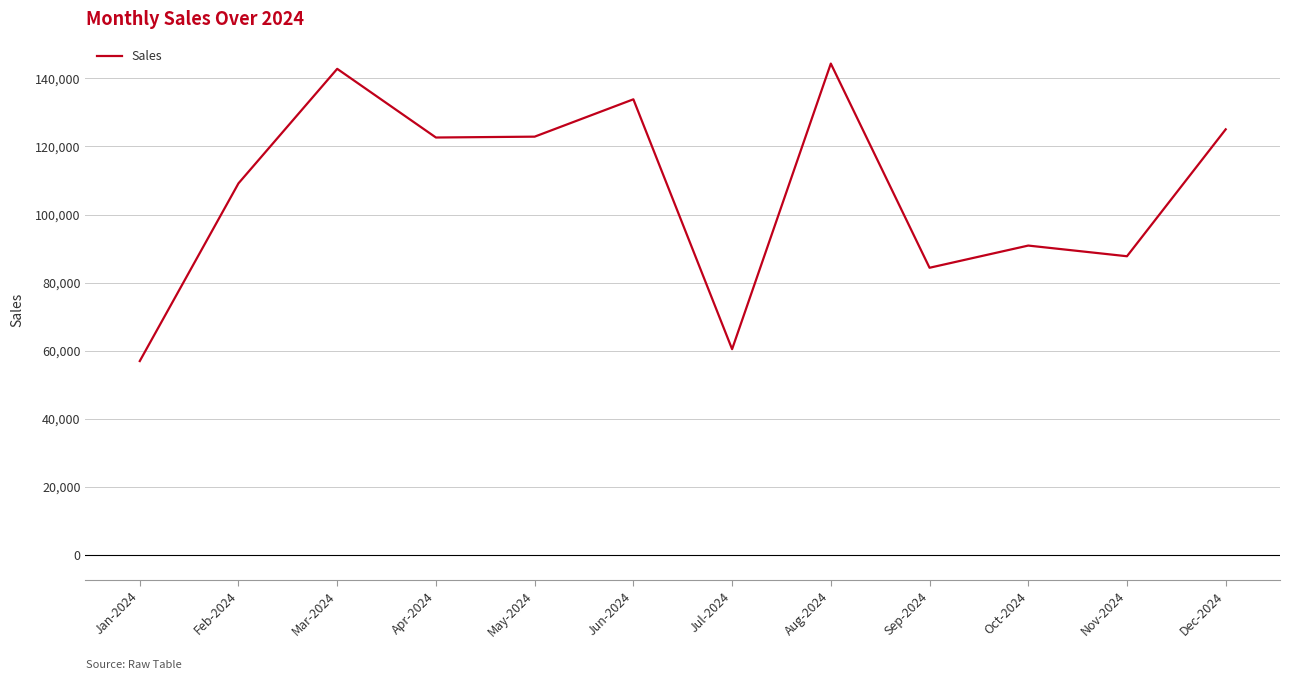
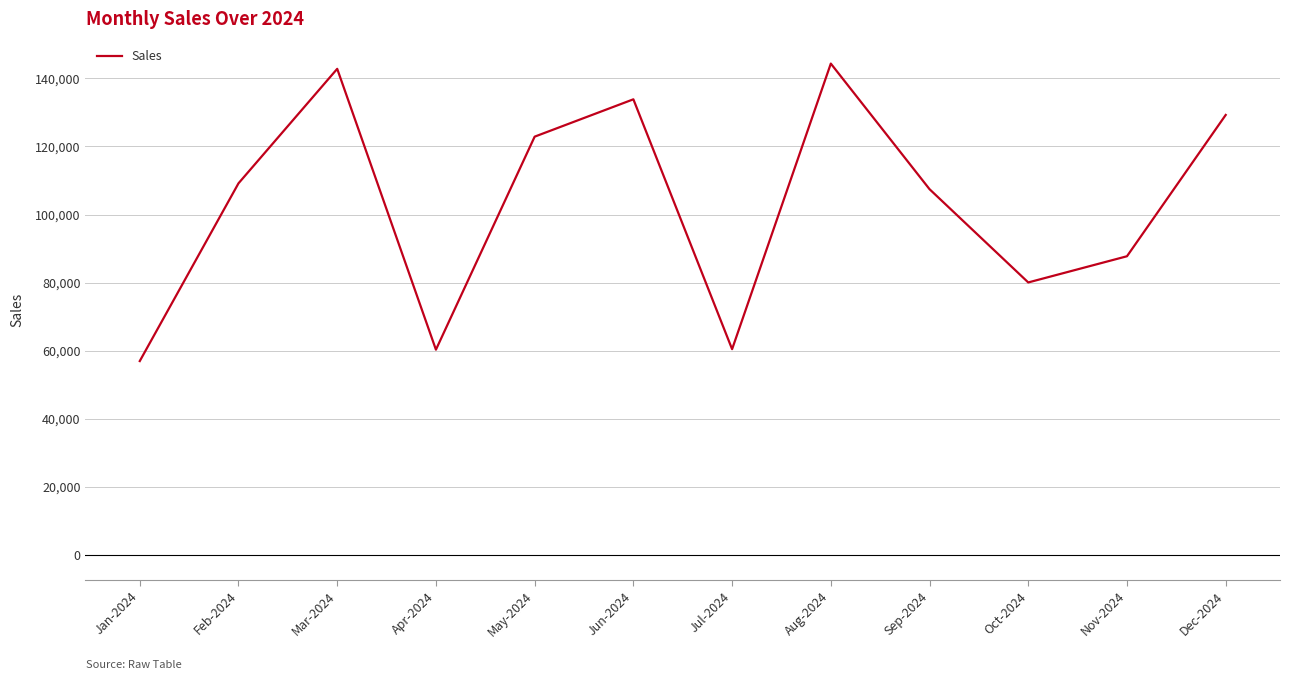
  {
    "Jan-2024": "57,000",
    "Feb-2024": "109,000",
    "Mar-2024": "143,000",
-   "Apr-2024": "123,000",
+   "Apr-2024": "60,000",
    "May-2024": "123,000",
    "Jun-2024": "134,000",
    "Jul-2024": "60,000",
    "Aug-2024": "144,000",
-   "Sep-2024": "84,000",
-   "Oct-2024": "91,000",
+   "Sep-2024": "107,000",
+   "Oct-2024": "80,000",
    "Nov-2024": "88,000",
-   "Dec-2024": "125,000"
+   "Dec-2024": "129,000"
  }
